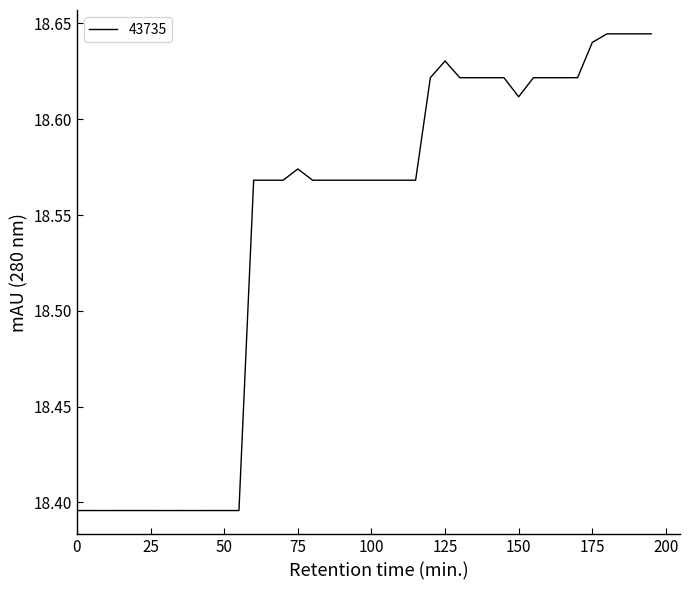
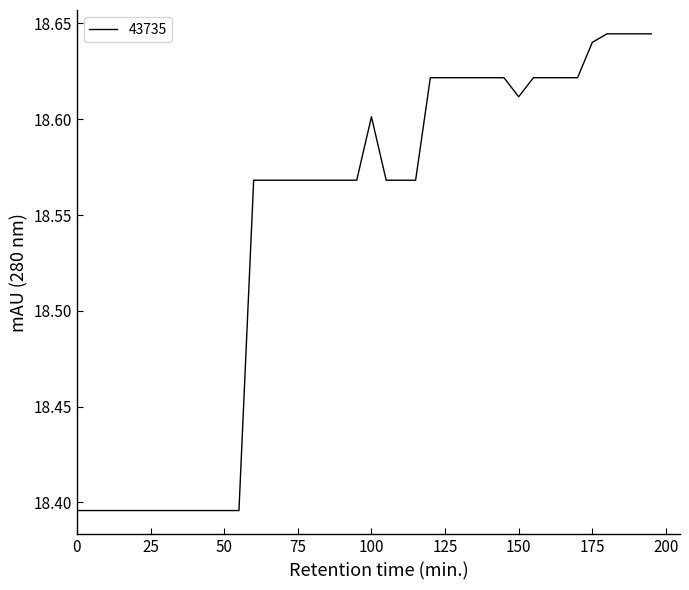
  {
    "0": 18.396,
    "25": 18.396,
    "50": 18.396,
-   "75": 18.574,
-   "100": 18.568,
-   "125": 18.630,
+   "75": 18.568,
+   "100": 18.601,
+   "125": 18.622,
    "150": 18.612,
    "175": 18.640
  }
